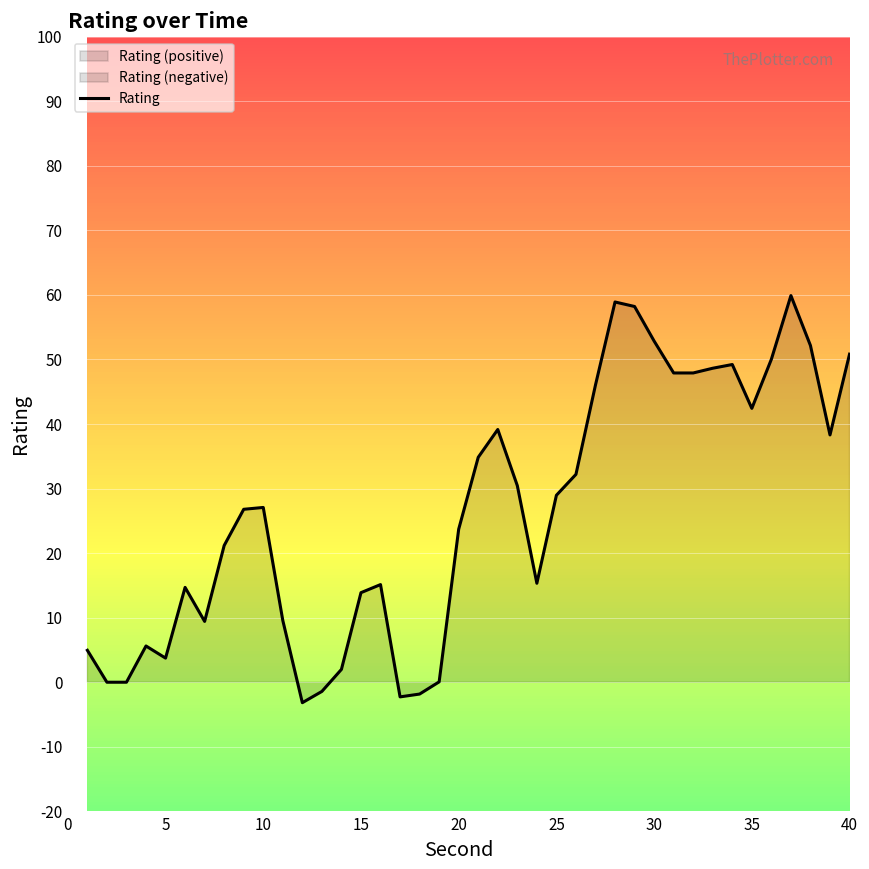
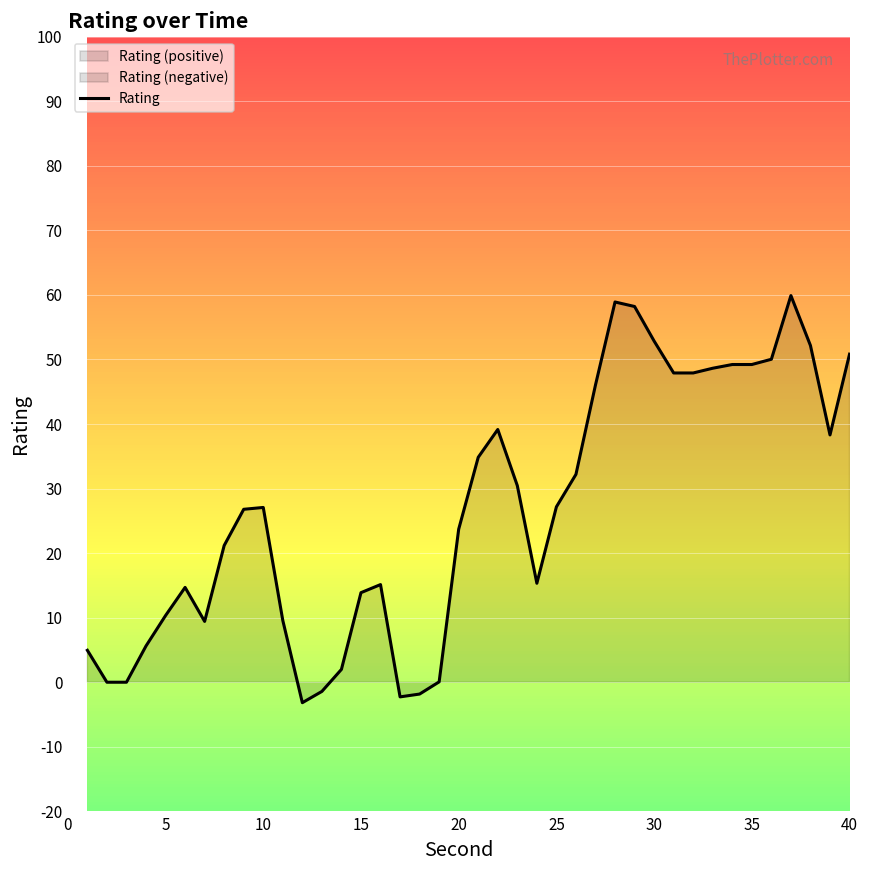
  {
-   "5": 4,
+   "5": 10,
    "10": 27,
    "15": 14,
    "20": 24,
-   "25": 29,
+   "25": 27,
    "30": 53,
-   "35": 42,
+   "35": 49,
    "40": 51
  }
